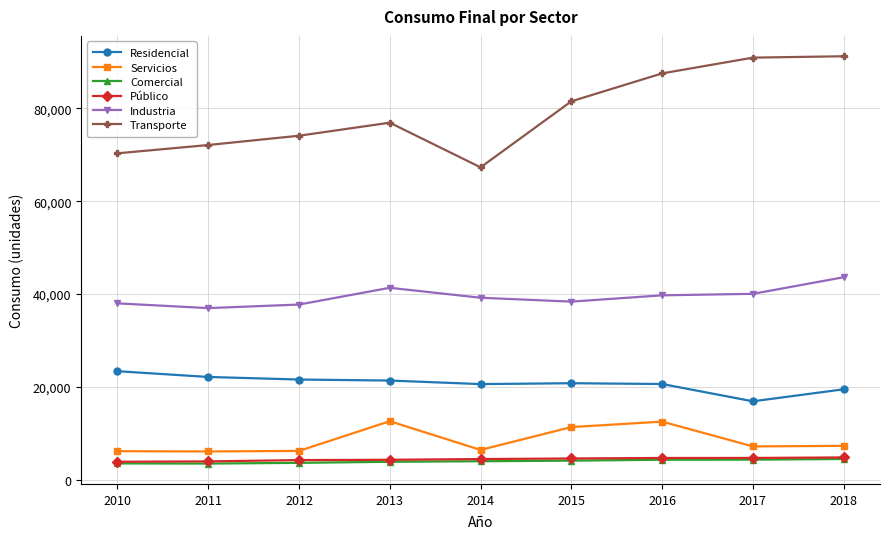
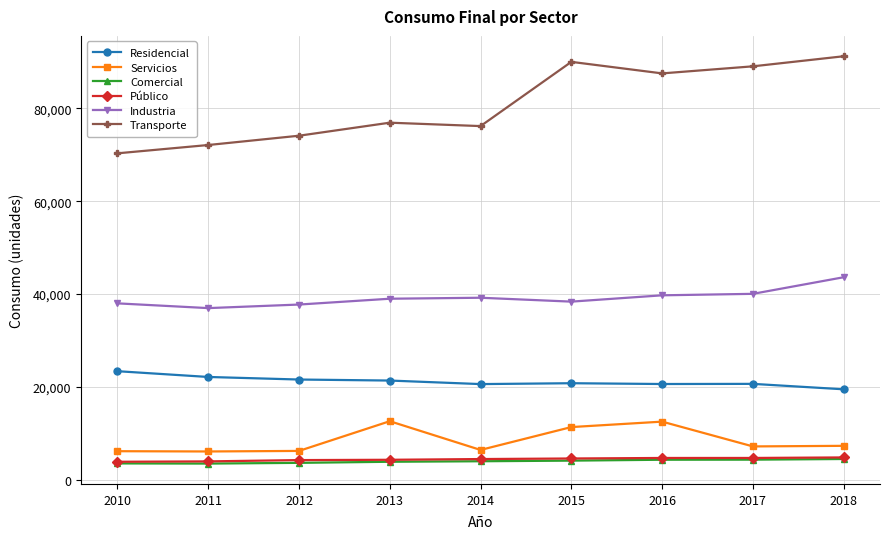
  {
    "Residencial": {
      "2010": "23,000",
      "2011": "22,000",
      "2012": "22,000",
      "2013": "21,000",
      "2014": "21,000",
      "2015": "21,000",
      "2016": "21,000",
-     "2017": "17,000",
+     "2017": "21,000",
      "2018": "19,000"
    },
    "Servicios": {
      "2010": "6,000",
      "2011": "6,000",
      "2012": "6,000",
      "2013": "13,000",
      "2014": "6,000",
      "2015": "11,000",
      "2016": "13,000",
      "2017": "7,000",
      "2018": "7,000"
    },
    "Comercial": {
      "2012": "4,000"
    },
    "Público": {
      "2012": "4,000"
    },
    "Industria": {
      "2010": "38,000",
      "2011": "37,000",
      "2012": "38,000",
-     "2013": "41,000",
+     "2013": "39,000",
      "2014": "39,000",
      "2015": "38,000",
      "2016": "40,000",
      "2017": "40,000",
      "2018": "44,000"
    },
    "Transporte": {
      "2010": "70,000",
      "2011": "72,000",
      "2012": "74,000",
      "2013": "77,000",
-     "2014": "67,000",
-     "2015": "82,000",
+     "2014": "76,000",
+     "2015": "90,000",
      "2016": "88,000",
-     "2017": "91,000",
+     "2017": "89,000",
      "2018": "91,000"
    }
  }
